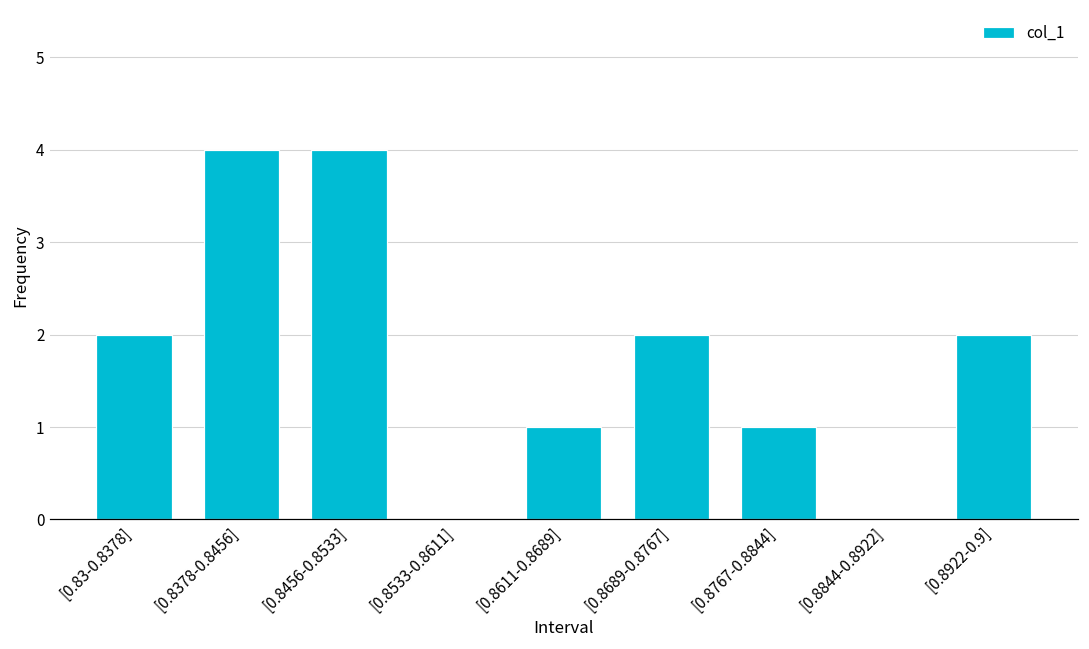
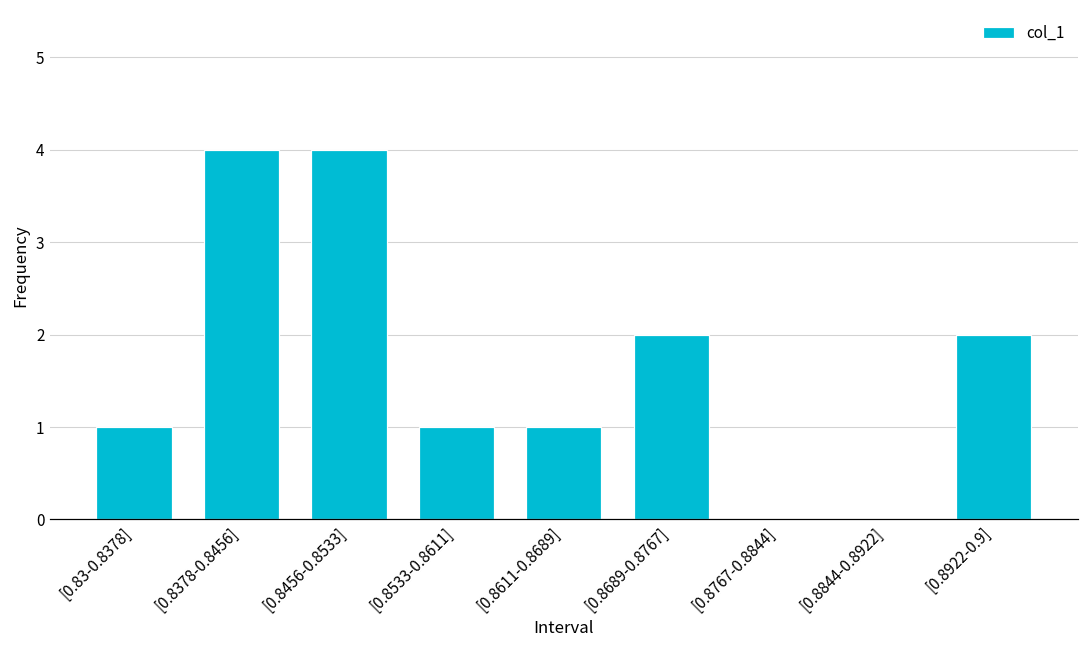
  {
-   "[0.83-0.8378]": 2,
+   "[0.83-0.8378]": 1,
    "[0.8378-0.8456]": 4,
    "[0.8456-0.8533]": 4,
-   "[0.8533-0.8611]": 0,
+   "[0.8533-0.8611]": 1,
    "[0.8611-0.8689]": 1,
    "[0.8689-0.8767]": 2,
-   "[0.8767-0.8844]": 1,
+   "[0.8767-0.8844]": 0,
    "[0.8844-0.8922]": 0,
    "[0.8922-0.9]": 2
  }
